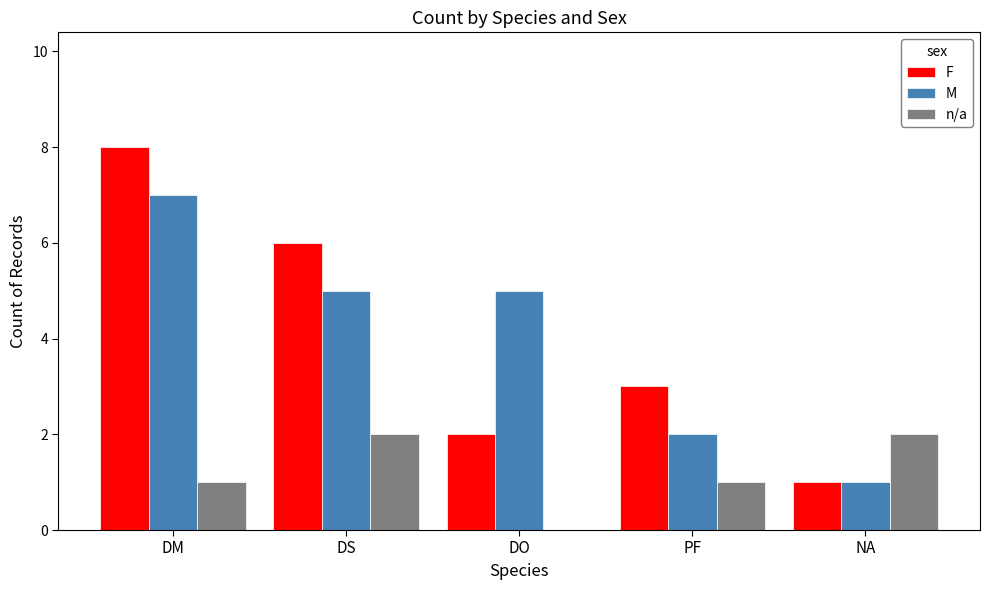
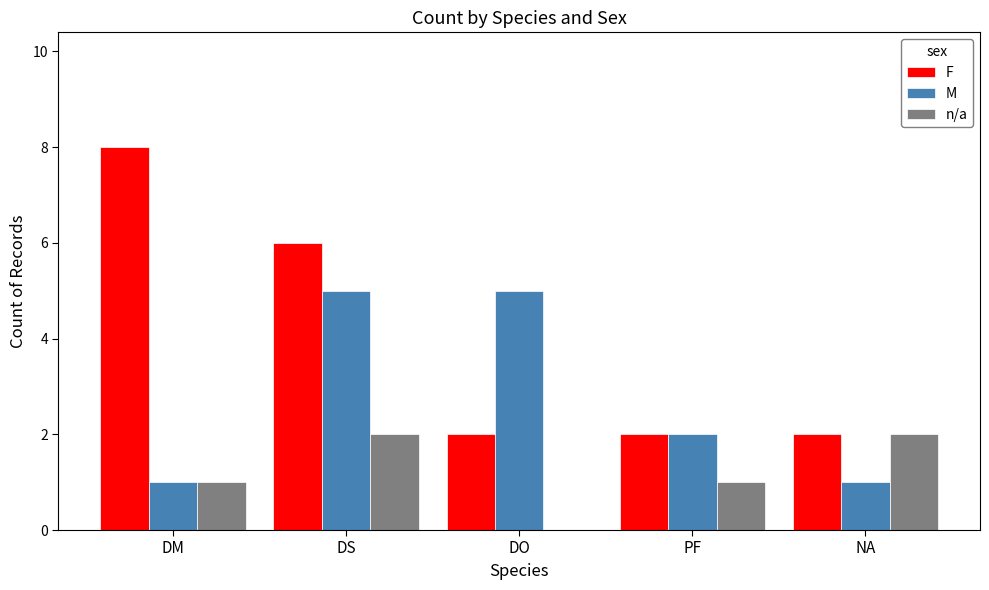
  {
    "F": {
      "DM": 8,
      "DS": 6,
      "DO": 2,
-     "PF": 3,
-     "NA": 1
+     "PF": 2,
+     "NA": 2
    },
    "M": {
-     "DM": 7,
+     "DM": 1,
      "DS": 5,
      "DO": 5,
      "PF": 2,
      "NA": 1
    },
    "n/a": {
      "DM": 1,
      "DS": 2,
      "DO": 0,
      "PF": 1,
      "NA": 2
    }
  }
